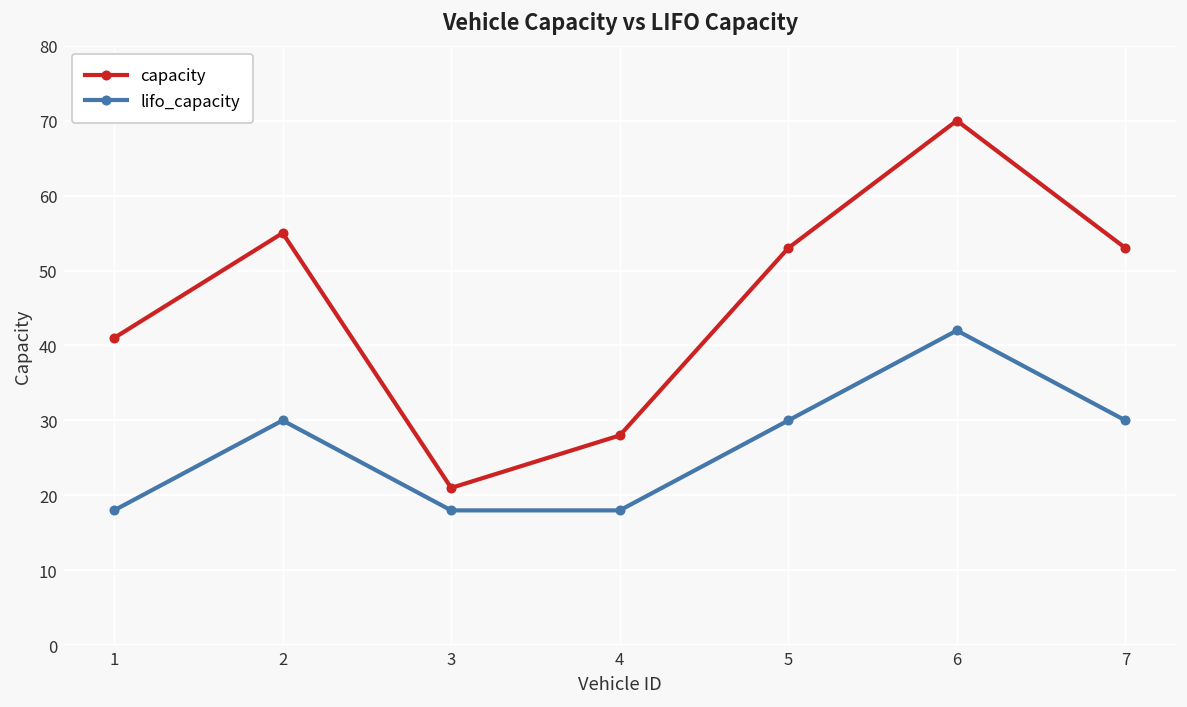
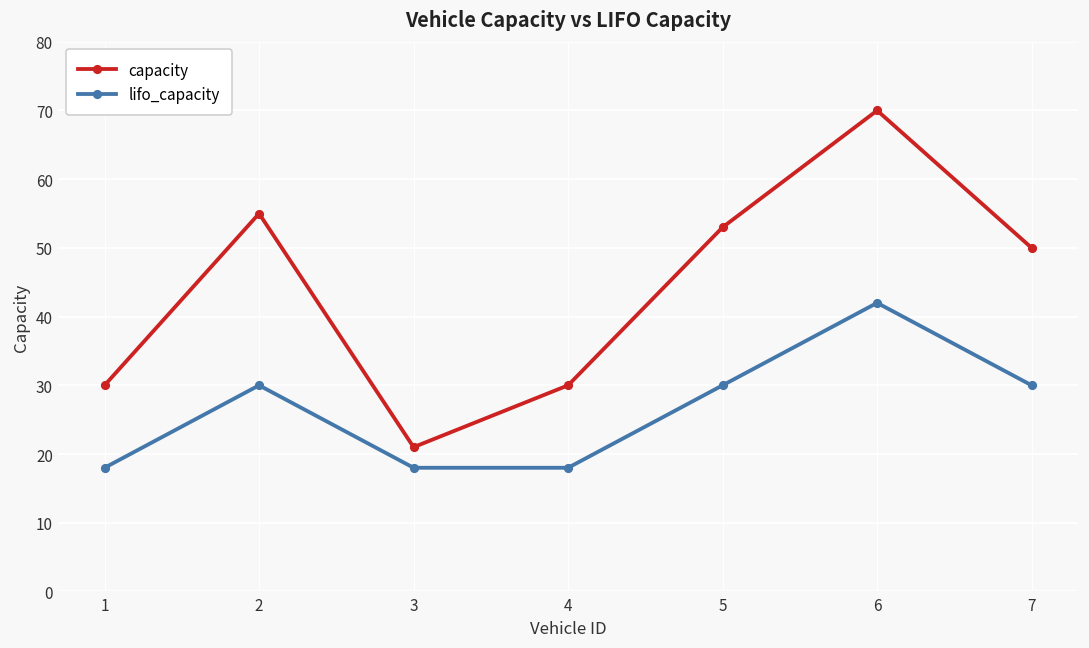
  {
    "capacity": {
-     "1": 41,
+     "1": 30,
      "2": 55,
      "3": 21,
-     "4": 28,
+     "4": 30,
      "5": 53,
      "6": 70,
-     "7": 53
+     "7": 50
    },
    "lifo_capacity": {
      "1": 18,
      "2": 30,
      "3": 18,
      "4": 18,
      "5": 30,
      "6": 42,
      "7": 30
    }
  }
